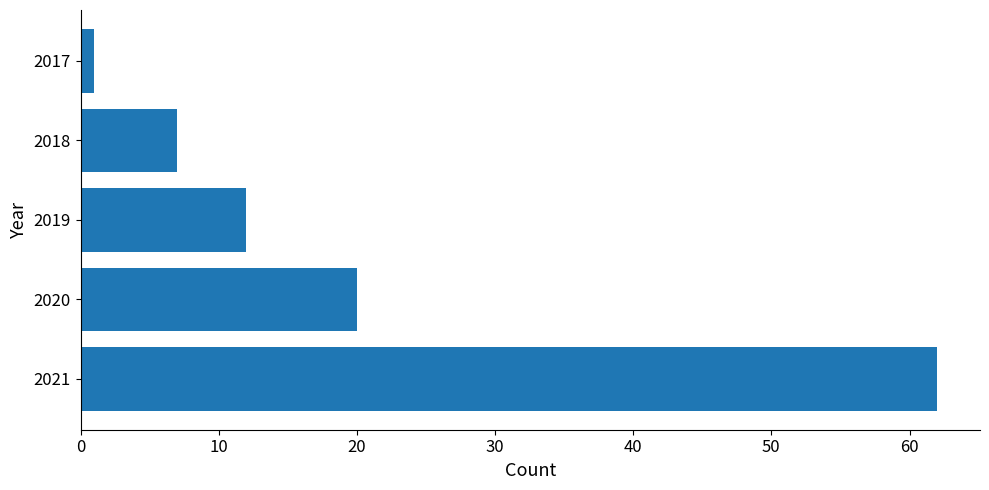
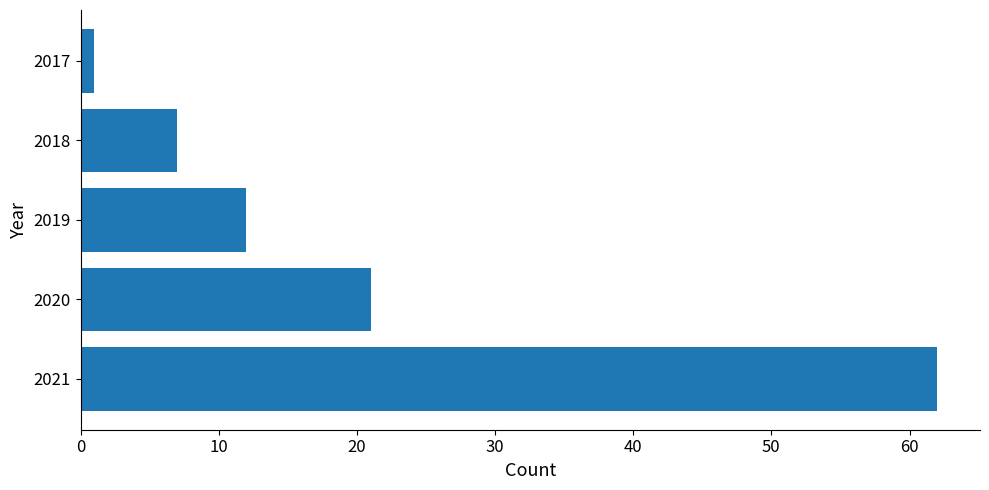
  {
    "2017": 1,
    "2018": 7,
    "2019": 12,
-   "2020": 20,
+   "2020": 21,
    "2021": 62
  }
